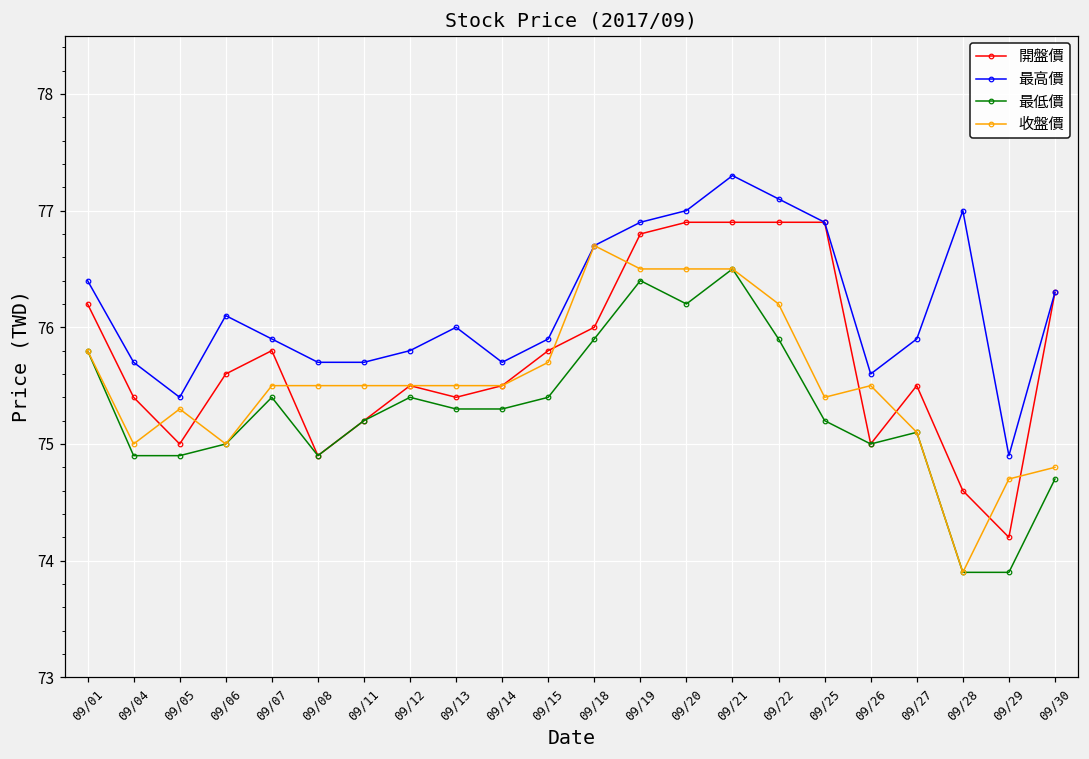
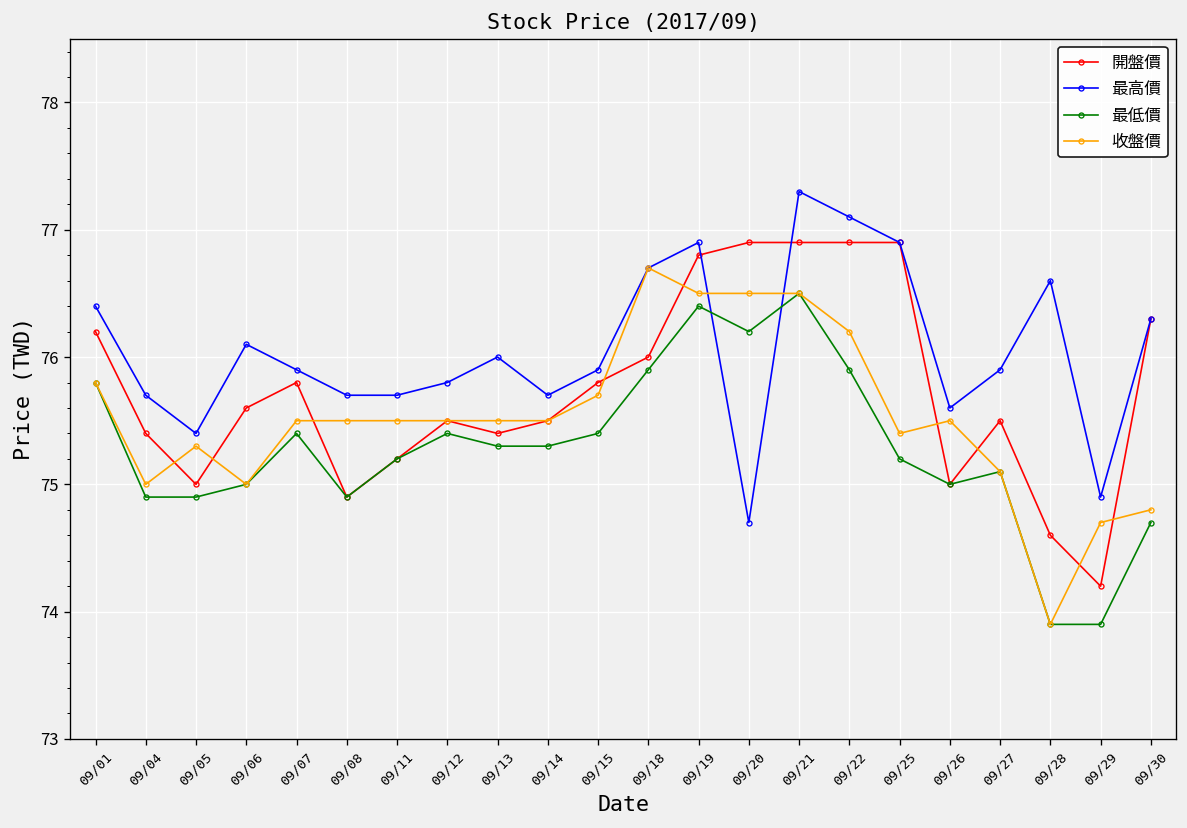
  {
    "開盤價": {
      "09/01": 76.2,
      "09/04": 75.4,
      "09/05": 75.0,
      "09/06": 75.6,
      "09/07": 75.8,
      "09/13": 75.4,
      "09/15": 75.8,
      "09/18": 76.0,
      "09/19": 76.8,
      "09/20": 76.9,
      "09/21": 76.9,
      "09/22": 76.9,
      "09/27": 75.5,
      "09/28": 74.6,
      "09/29": 74.2
    },
    "最高價": {
      "09/01": 76.4,
      "09/04": 75.7,
      "09/05": 75.4,
      "09/06": 76.1,
      "09/07": 75.9,
      "09/08": 75.7,
      "09/11": 75.7,
      "09/12": 75.8,
      "09/13": 76.0,
      "09/14": 75.7,
      "09/15": 75.9,
      "09/19": 76.9,
-     "09/20": 77.0,
+     "09/20": 74.7,
      "09/21": 77.3,
      "09/22": 77.1,
      "09/26": 75.6,
      "09/27": 75.9,
-     "09/28": 77.0,
+     "09/28": 76.6,
      "09/29": 74.9
    },
    "最低價": {
      "09/04": 74.9,
      "09/05": 74.9,
      "09/07": 75.4,
      "09/12": 75.4,
      "09/13": 75.3,
      "09/14": 75.3,
      "09/15": 75.4,
      "09/18": 75.9,
      "09/19": 76.4,
      "09/20": 76.2,
      "09/22": 75.9,
      "09/25": 75.2,
      "09/29": 73.9,
      "09/30": 74.7
    },
    "收盤價": {
      "09/04": 75.0,
      "09/05": 75.3,
      "09/07": 75.5,
      "09/08": 75.5,
      "09/11": 75.5,
      "09/13": 75.5,
      "09/15": 75.7,
      "09/19": 76.5,
      "09/20": 76.5,
      "09/22": 76.2,
      "09/25": 75.4,
      "09/26": 75.5,
      "09/29": 74.7,
      "09/30": 74.8
    }
  }
